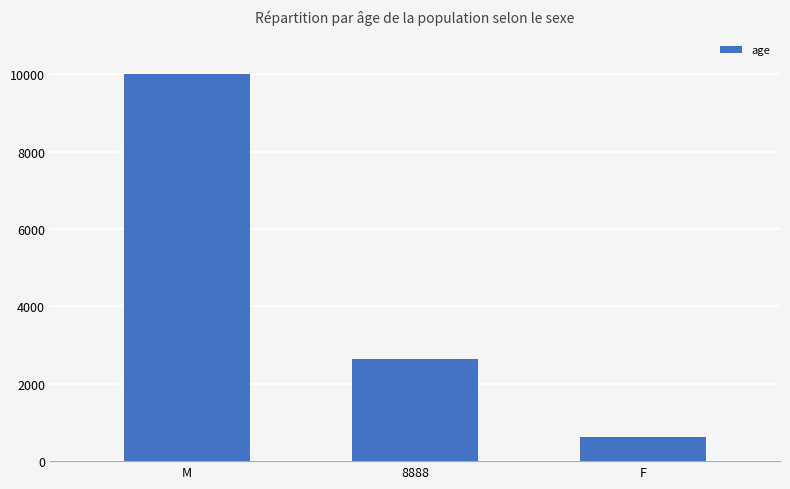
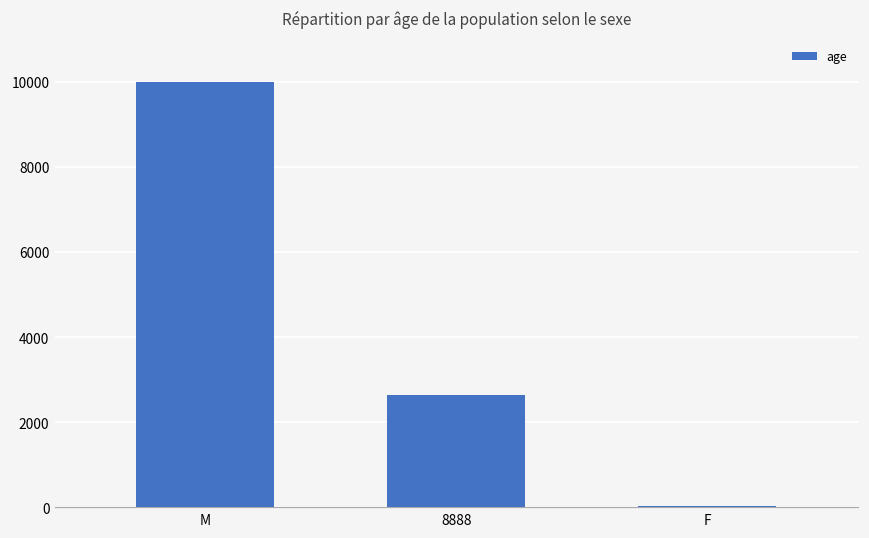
  {
    "M": 10000,
    "8888": 2600,
-   "F": 600
+   "F": 0
  }
